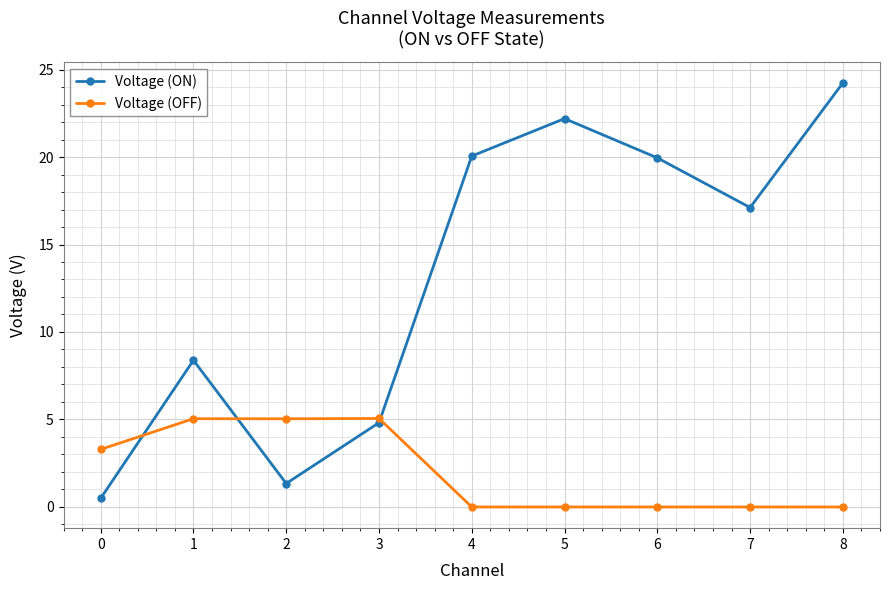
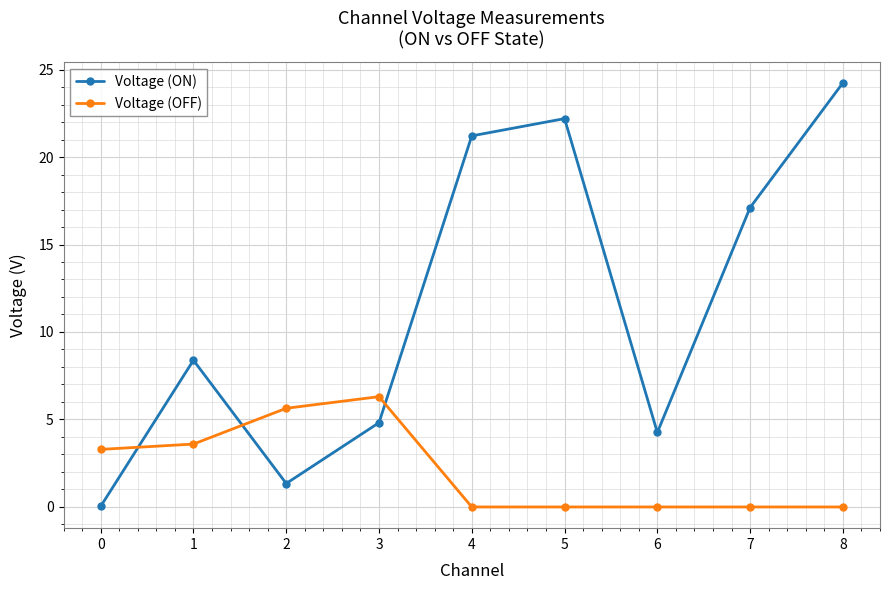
  {
    "Voltage (ON)": {
-     "0": 0.5,
+     "0": 0.0,
      "1": 8.4,
      "2": 1.3,
      "3": 4.8,
-     "4": 20.1,
+     "4": 21.2,
      "5": 22.2,
-     "6": 20.0,
+     "6": 4.3,
      "7": 17.1,
      "8": 24.2
    },
    "Voltage (OFF)": {
      "0": 3.3,
-     "1": 5.0,
-     "2": 5.0,
-     "3": 5.1,
+     "1": 3.6,
+     "2": 5.6,
+     "3": 6.3,
      "4": 0.0,
      "5": 0.0,
      "6": 0.0,
      "7": 0.0,
      "8": 0.0
    }
  }
